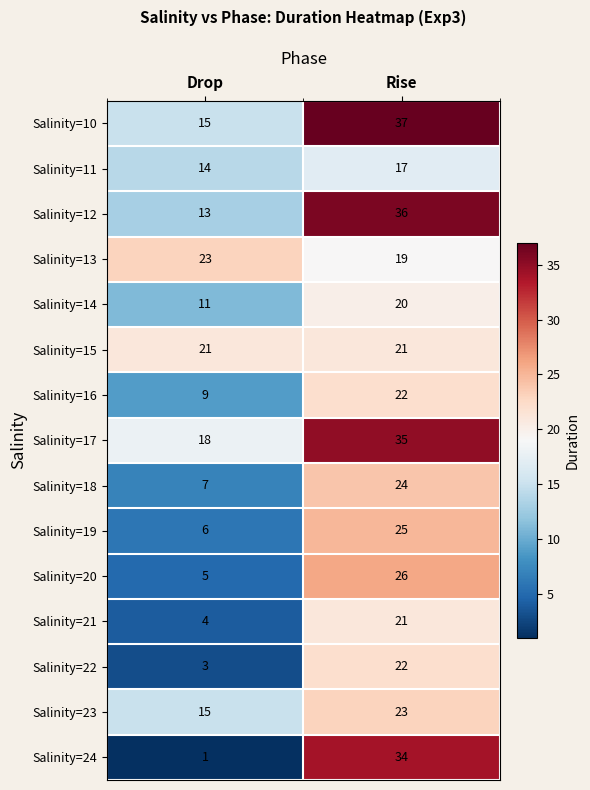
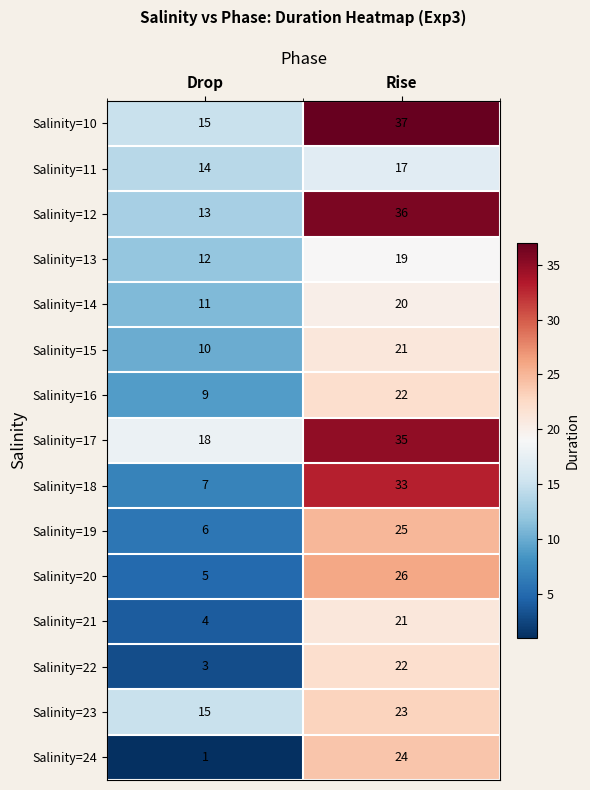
  {
    "Salinity=10": {
      "Drop": 15,
      "Rise": 37
    },
    "Salinity=11": {
      "Drop": 14,
      "Rise": 17
    },
    "Salinity=12": {
      "Drop": 13,
      "Rise": 36
    },
    "Salinity=13": {
-     "Drop": 23,
+     "Drop": 12,
      "Rise": 19
    },
    "Salinity=14": {
      "Drop": 11,
      "Rise": 20
    },
    "Salinity=15": {
-     "Drop": 21,
+     "Drop": 10,
      "Rise": 21
    },
    "Salinity=16": {
      "Drop": 9,
      "Rise": 22
    },
    "Salinity=17": {
      "Drop": 18,
      "Rise": 35
    },
    "Salinity=18": {
      "Drop": 7,
-     "Rise": 24
+     "Rise": 33
    },
    "Salinity=19": {
      "Drop": 6,
      "Rise": 25
    },
    "Salinity=20": {
      "Drop": 5,
      "Rise": 26
    },
    "Salinity=21": {
      "Drop": 4,
      "Rise": 21
    },
    "Salinity=22": {
      "Drop": 3,
      "Rise": 22
    },
    "Salinity=23": {
      "Drop": 15,
      "Rise": 23
    },
    "Salinity=24": {
      "Drop": 1,
-     "Rise": 34
+     "Rise": 24
    }
  }
